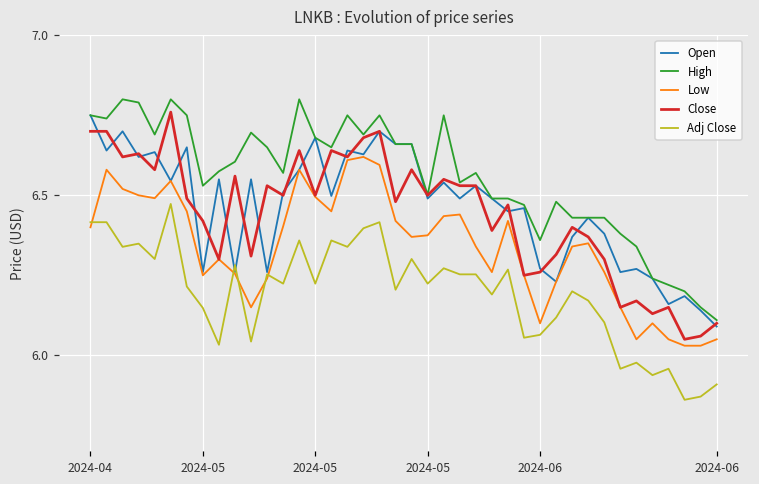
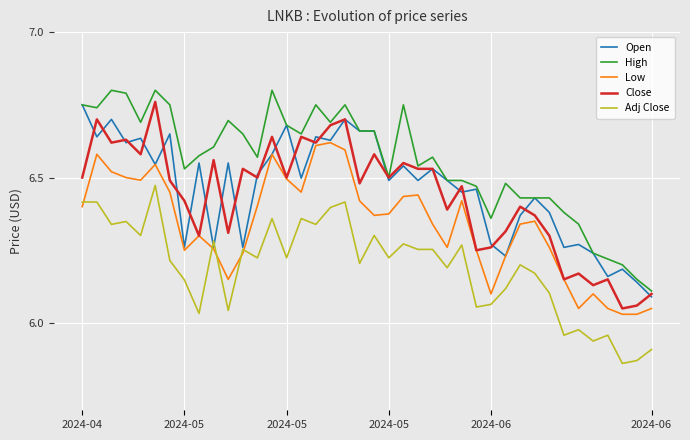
  {
    "Low": {
      "2024-04": 6.4
    },
    "Close": {
-     "2024-04": 6.7
+     "2024-04": 6.5
    },
    "Adj Close": {
      "2024-04": 6.42
    }
  }
